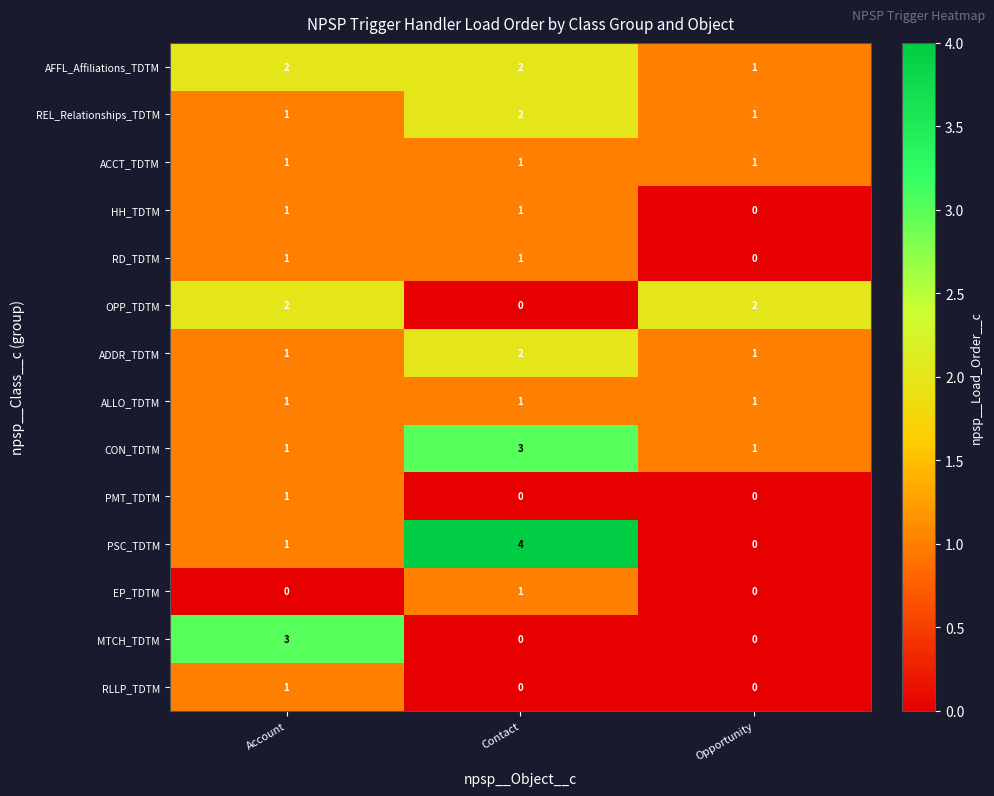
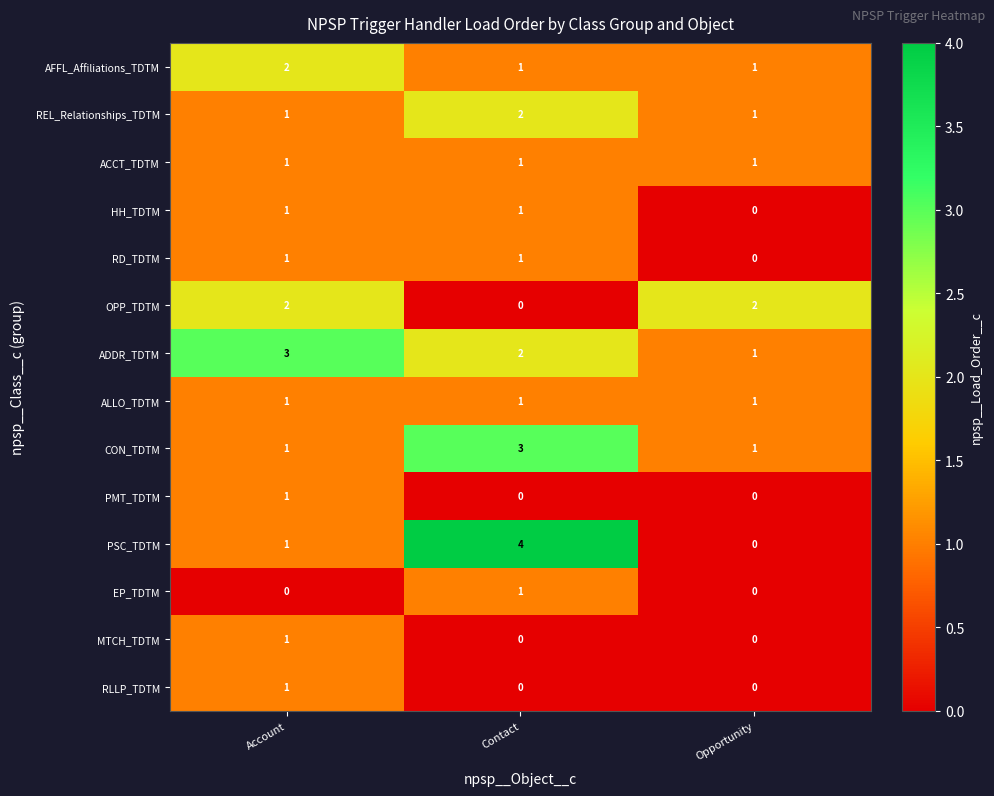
  {
    "AFFL_Affiliations_TDTM": {
      "Account": 2,
-     "Contact": 2,
+     "Contact": 1,
      "Opportunity": 1
    },
    "REL_Relationships_TDTM": {
      "Account": 1,
      "Contact": 2,
      "Opportunity": 1
    },
    "ACCT_TDTM": {
      "Account": 1,
      "Contact": 1,
      "Opportunity": 1
    },
    "HH_TDTM": {
      "Account": 1,
      "Contact": 1,
      "Opportunity": 0
    },
    "RD_TDTM": {
      "Account": 1,
      "Contact": 1,
      "Opportunity": 0
    },
    "OPP_TDTM": {
      "Account": 2,
      "Contact": 0,
      "Opportunity": 2
    },
    "ADDR_TDTM": {
-     "Account": 1,
+     "Account": 3,
      "Contact": 2,
      "Opportunity": 1
    },
    "ALLO_TDTM": {
      "Account": 1,
      "Contact": 1,
      "Opportunity": 1
    },
    "CON_TDTM": {
      "Account": 1,
      "Contact": 3,
      "Opportunity": 1
    },
    "PMT_TDTM": {
      "Account": 1,
      "Contact": 0,
      "Opportunity": 0
    },
    "PSC_TDTM": {
      "Account": 1,
      "Contact": 4,
      "Opportunity": 0
    },
    "EP_TDTM": {
      "Account": 0,
      "Contact": 1,
      "Opportunity": 0
    },
    "MTCH_TDTM": {
-     "Account": 3,
+     "Account": 1,
      "Contact": 0,
      "Opportunity": 0
    },
    "RLLP_TDTM": {
      "Account": 1,
      "Contact": 0,
      "Opportunity": 0
    }
  }
